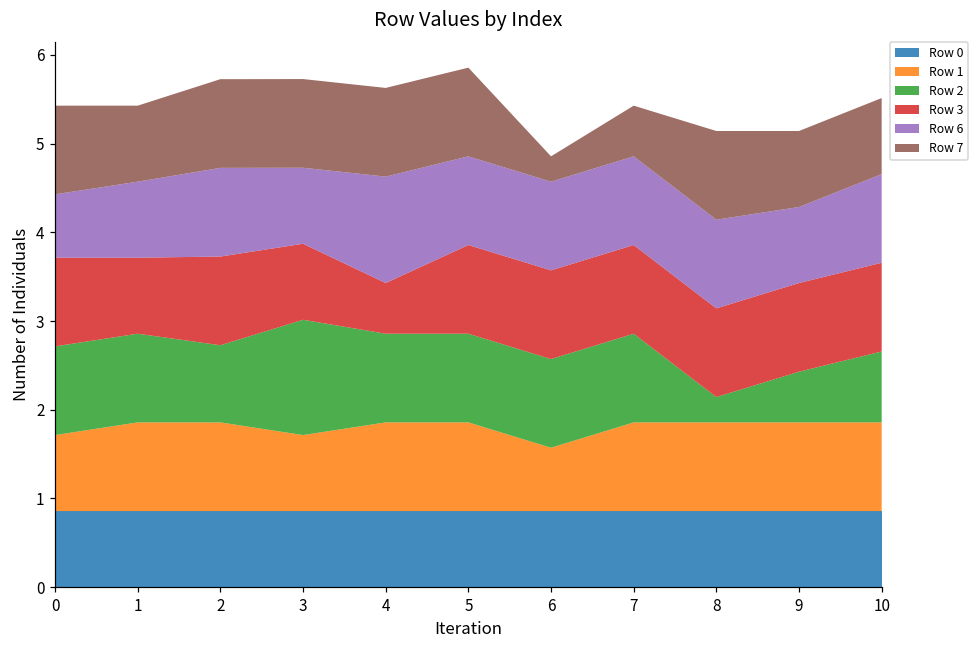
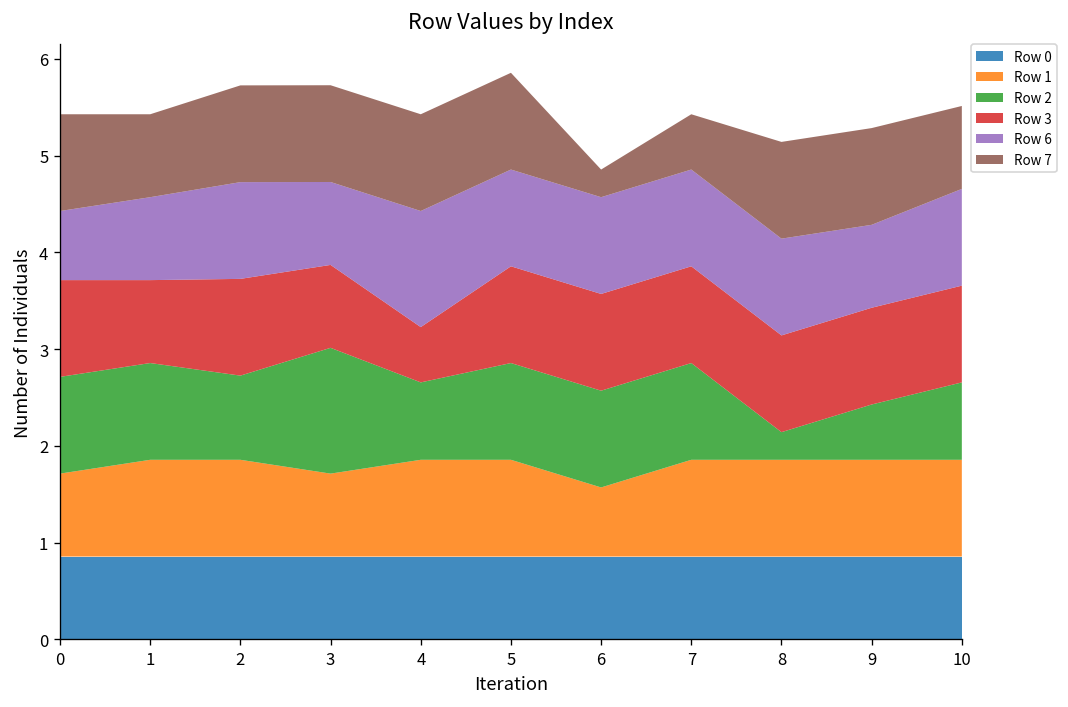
  {
    "Row 0": {
      "0": 0.9,
      "1": 0.9,
      "2": 0.9,
      "3": 0.9,
      "4": 0.9,
      "5": 0.9,
      "6": 0.9,
      "7": 0.9,
      "8": 0.9,
      "9": 0.9,
      "10": 0.9
    },
    "Row 1": {
      "0": 0.9,
      "1": 1.0,
      "2": 1.0,
      "3": 0.9,
      "4": 1.0,
      "5": 1.0,
      "6": 0.7,
      "7": 1.0,
      "8": 1.0,
      "9": 1.0,
      "10": 1.0
    },
    "Row 2": {
      "0": 1.0,
      "1": 1.0,
      "2": 0.9,
      "3": 1.3,
-     "4": 1.0,
+     "4": 0.8,
      "5": 1.0,
      "6": 1.0,
      "7": 1.0,
      "8": 0.3,
      "9": 0.6,
      "10": 0.8
    },
    "Row 3": {
      "0": 1.0,
      "1": 0.9,
      "2": 1.0,
      "3": 0.9,
      "4": 0.6,
      "5": 1.0,
      "6": 1.0,
      "7": 1.0,
      "8": 1.0,
      "9": 1.0,
      "10": 1.0
    },
    "Row 6": {
      "0": 0.7,
      "1": 0.9,
      "2": 1.0,
      "3": 0.9,
      "4": 1.2,
      "5": 1.0,
      "6": 1.0,
      "7": 1.0,
      "8": 1.0,
      "9": 0.9,
      "10": 1.0
    },
    "Row 7": {
      "0": 1.0,
      "1": 0.9,
      "2": 1.0,
      "3": 1.0,
      "4": 1.0,
      "5": 1.0,
      "6": 0.3,
      "7": 0.6,
      "8": 1.0,
-     "9": 0.9,
+     "9": 1.0,
      "10": 0.9
    }
  }
